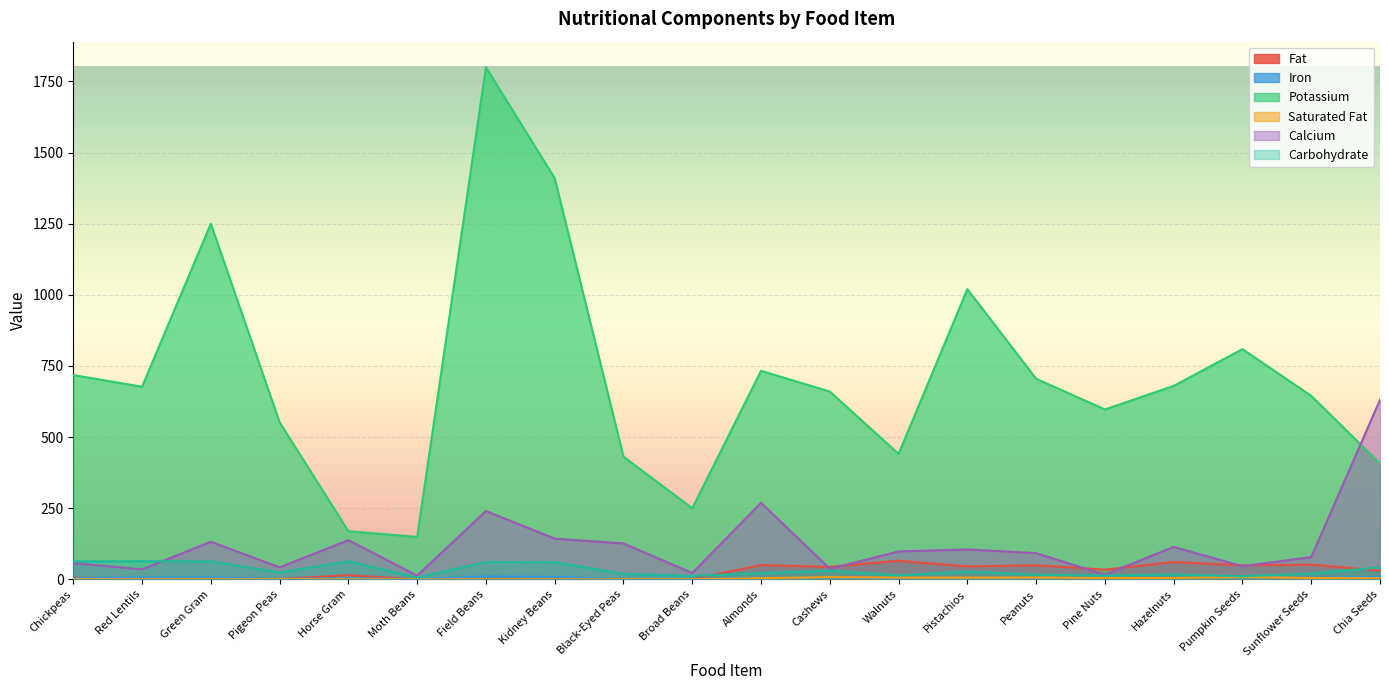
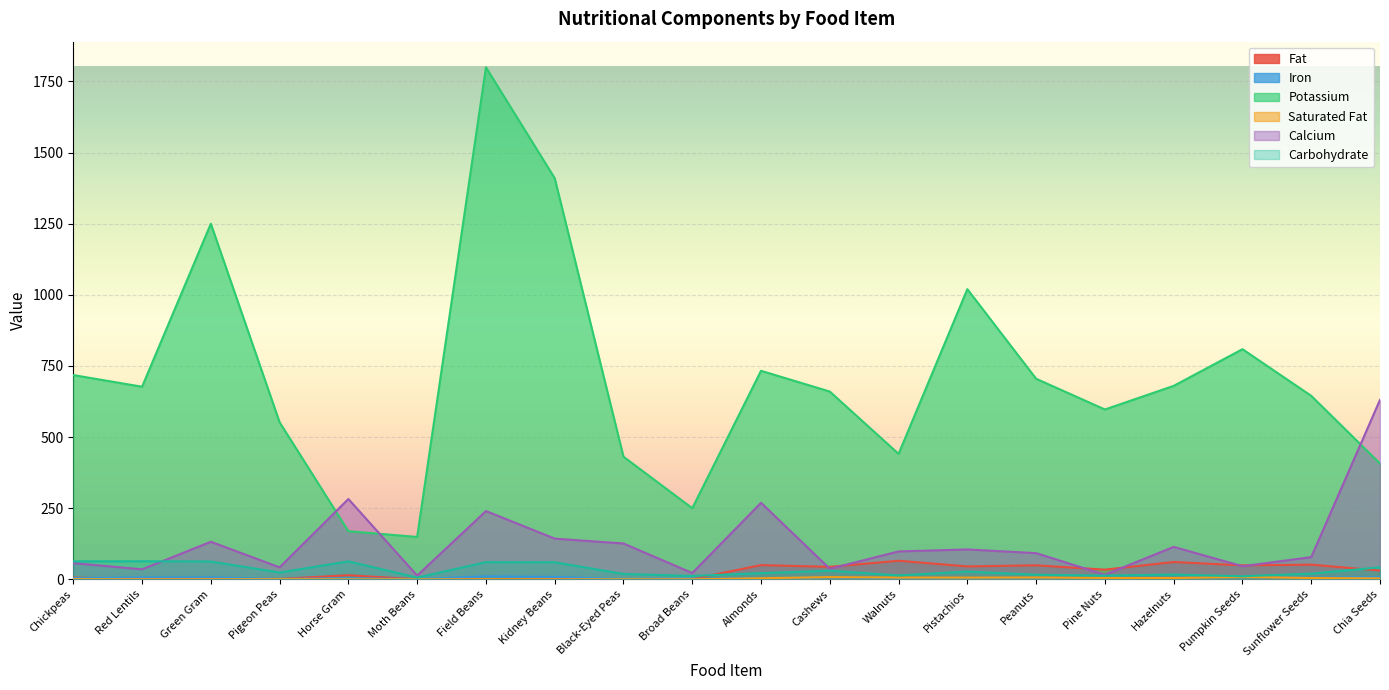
  {
    "Fat": {
      "Horse Gram": 10,
      "Almonds": 50,
      "Walnuts": 70,
      "Pistachios": 50,
      "Peanuts": 50,
      "Pine Nuts": 30,
      "Hazelnuts": 60,
      "Sunflower Seeds": 50,
      "Chia Seeds": 30
    },
    "Iron": {
      "Field Beans": 10
    },
    "Calcium": {
      "Red Lentils": 40,
      "Green Gram": 130,
      "Pigeon Peas": 40,
-     "Horse Gram": 140,
+     "Horse Gram": 280,
      "Field Beans": 240,
      "Kidney Beans": 140,
      "Black-Eyed Peas": 130,
      "Broad Beans": 20,
      "Almonds": 270,
      "Walnuts": 100,
      "Pistachios": 110,
      "Peanuts": 90,
      "Hazelnuts": 110,
      "Sunflower Seeds": 80,
      "Chia Seeds": 630
    }
  }
